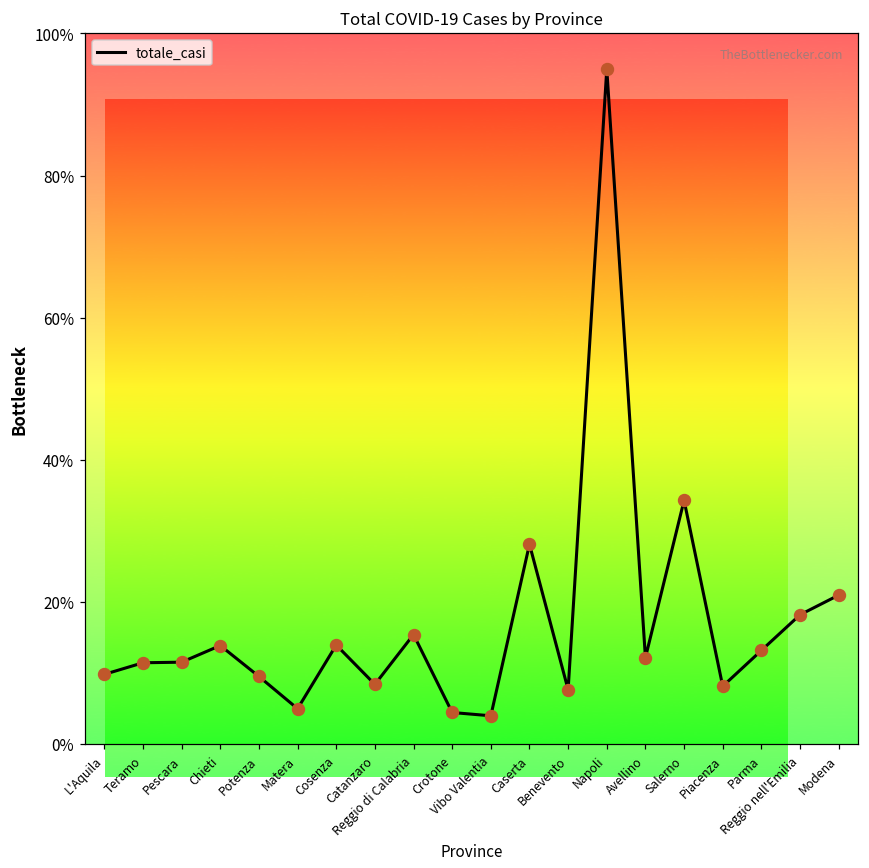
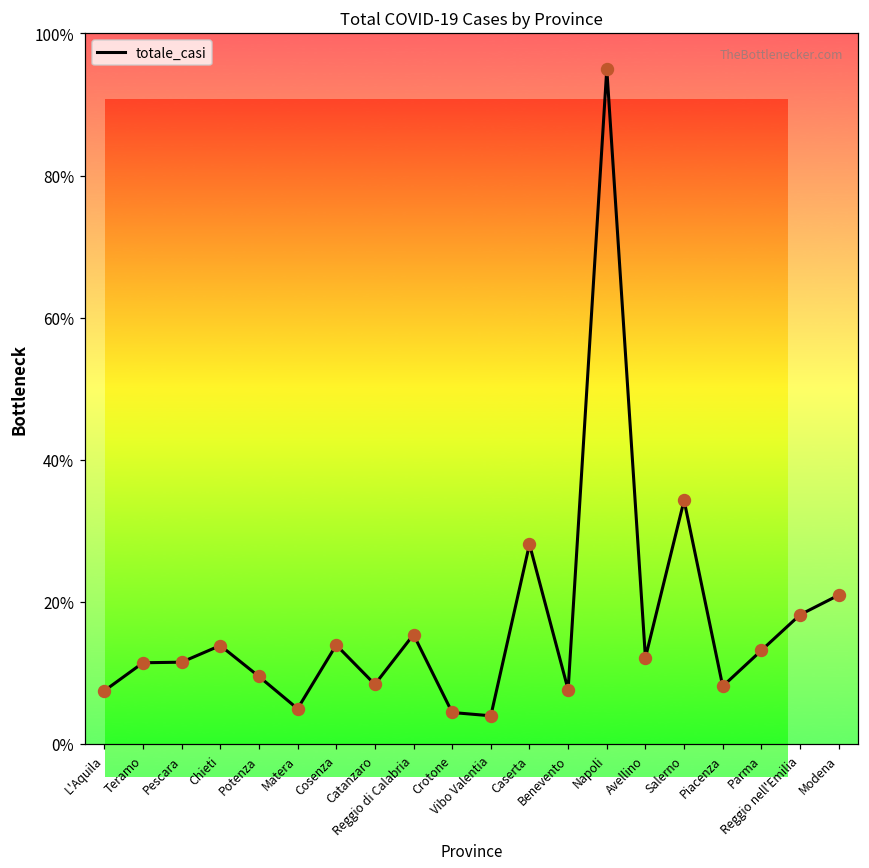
  {
-   "L'Aquila": "10%",
+   "L'Aquila": "7%",
    "Reggio nell'Emilia": "18%",
    "Modena": "21%"
  }
